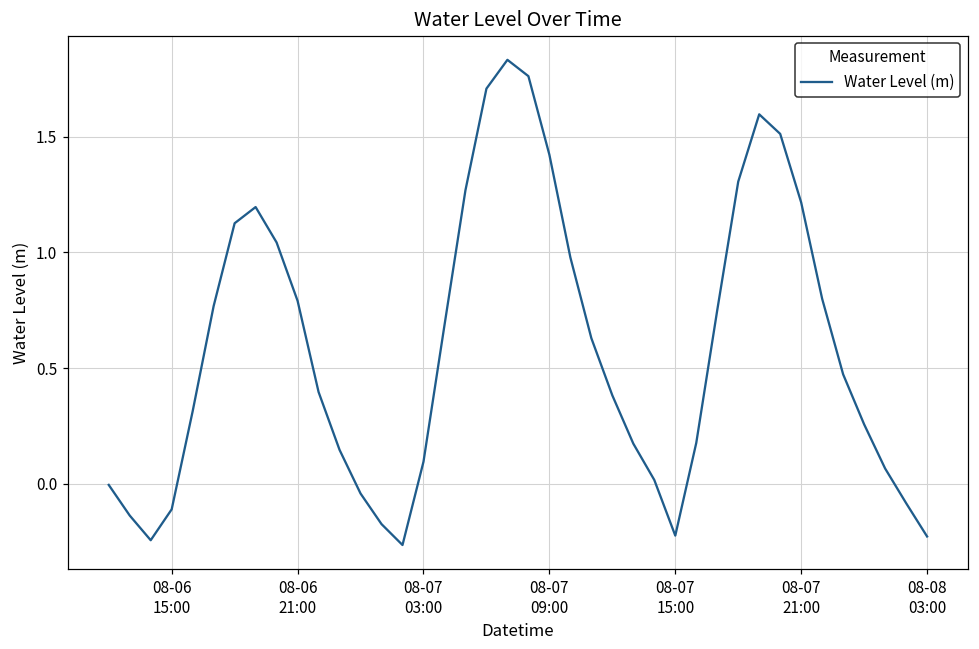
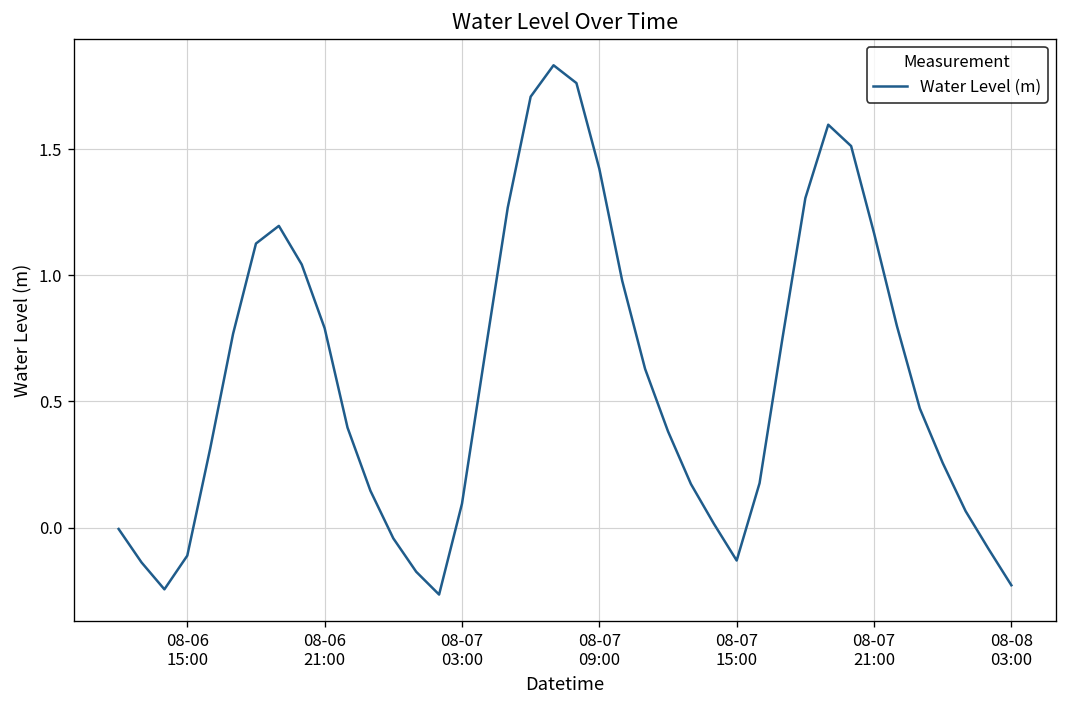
  {
    "08-06 15:00": -0.11,
    "08-06 21:00": 0.79,
    "08-07 03:00": 0.09,
    "08-07 09:00": 1.42,
-   "08-07 15:00": -0.22,
-   "08-07 21:00": 1.22,
+   "08-07 15:00": -0.13,
+   "08-07 21:00": 1.17,
    "08-08 03:00": -0.23
  }
